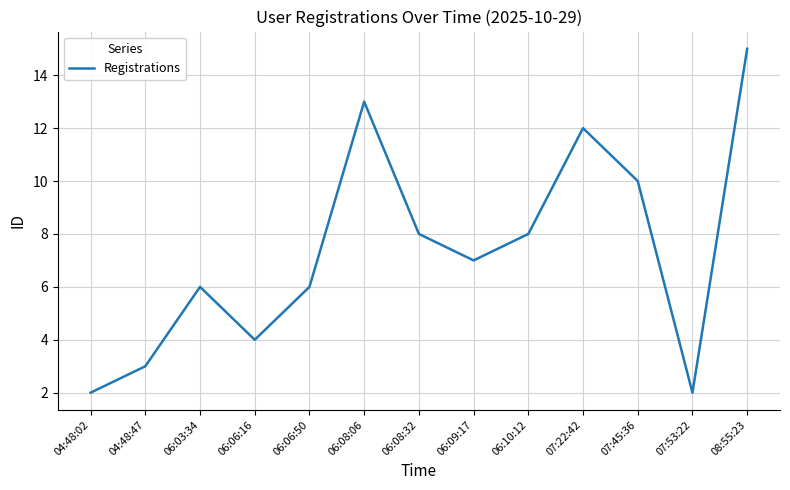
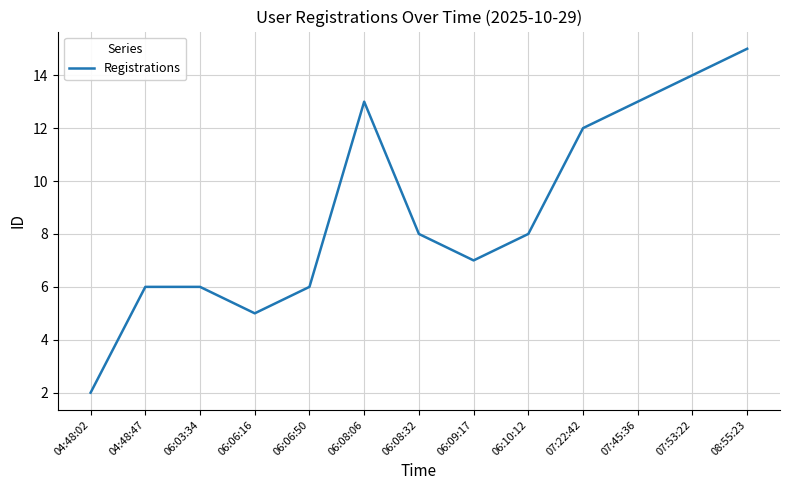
  {
    "04:48:02": 2,
-   "04:48:47": 3,
+   "04:48:47": 6,
    "06:03:34": 6,
-   "06:06:16": 4,
+   "06:06:16": 5,
    "06:06:50": 6,
    "06:08:06": 13,
    "06:08:32": 8,
    "06:09:17": 7,
    "06:10:12": 8,
    "07:22:42": 12,
-   "07:45:36": 10,
-   "07:53:22": 2,
+   "07:45:36": 13,
+   "07:53:22": 14,
    "08:55:23": 15
  }
